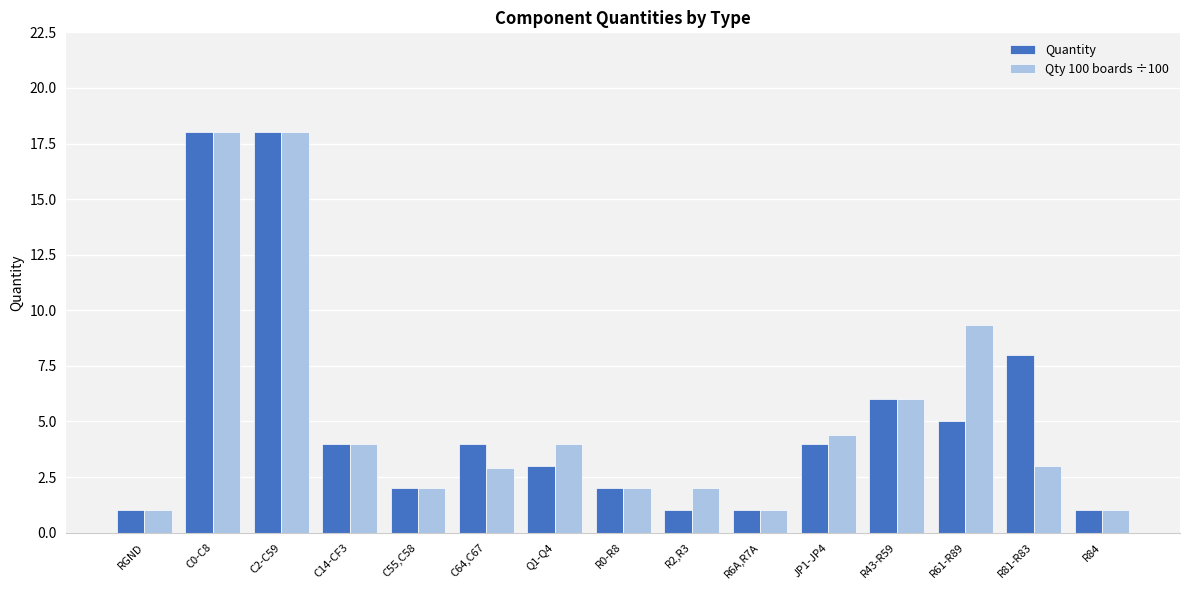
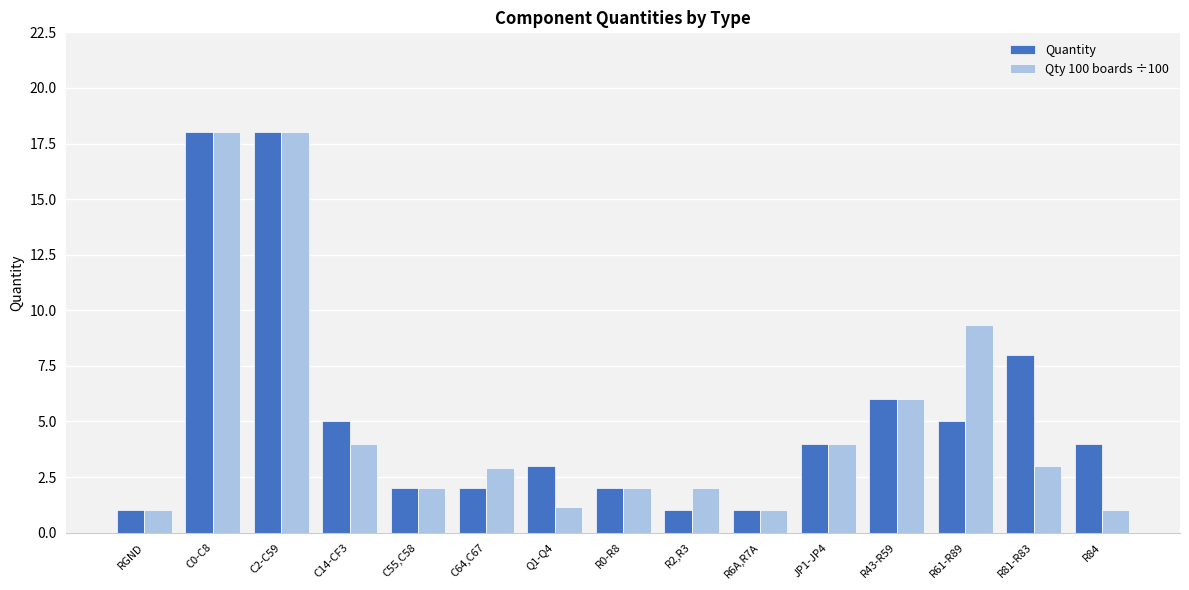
  {
    "Quantity": {
      "RGND": 1,
      "C0-C8": 18,
      "C2-C59": 18,
-     "C14-CF3": 4,
+     "C14-CF3": 5,
      "C55,C58": 2,
-     "C64,C67": 4,
+     "C64,C67": 2,
      "Q1-Q4": 3,
      "R0-R8": 2,
      "R2,R3": 1,
      "R6A,R7A": 1,
      "JP1-JP4": 4,
      "R43-R59": 6,
      "R61-R89": 5,
      "R81-R83": 8,
-     "R84": 1
+     "R84": 4
    },
    "Qty 100 boards ÷100": {
      "RGND": 1.0,
      "C0-C8": 18.0,
      "C2-C59": 18.0,
      "C14-CF3": 4.0,
      "C55,C58": 2.0,
      "C64,C67": 2.9,
-     "Q1-Q4": 4.0,
+     "Q1-Q4": 1.2,
      "R0-R8": 2.0,
      "R2,R3": 2.0,
      "R6A,R7A": 1.0,
-     "JP1-JP4": 4.4,
+     "JP1-JP4": 4.0,
      "R43-R59": 6.0,
      "R61-R89": 9.3,
      "R81-R83": 3.0,
      "R84": 1.0
    }
  }
